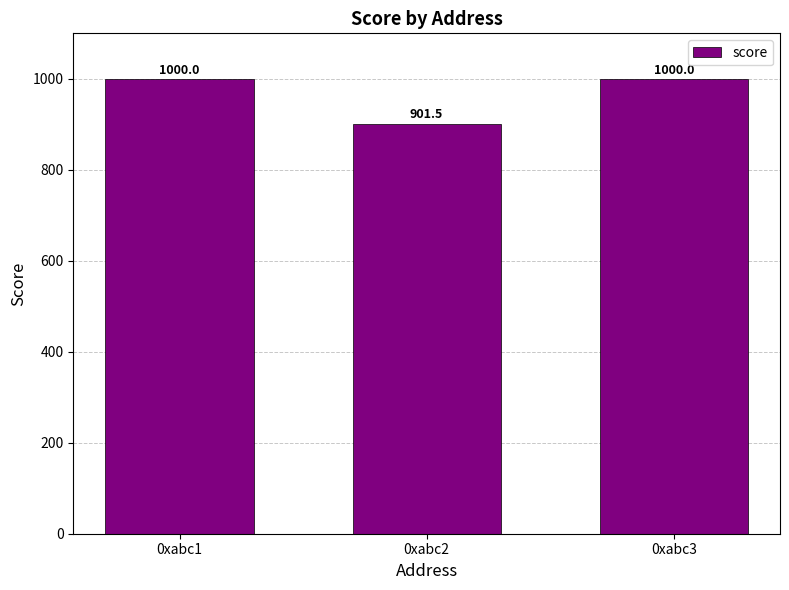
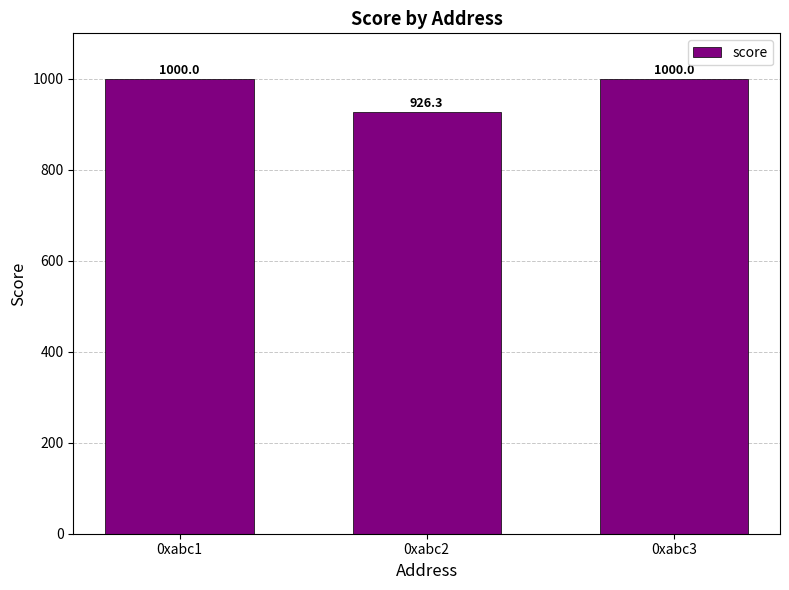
  {
    "0xabc1": 1000.0,
-   "0xabc2": 901.5
+   "0xabc2": 926.3
  }
